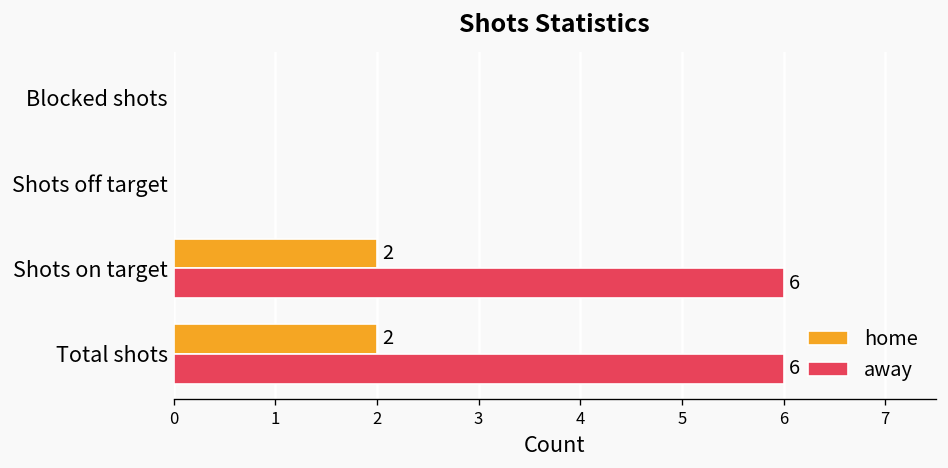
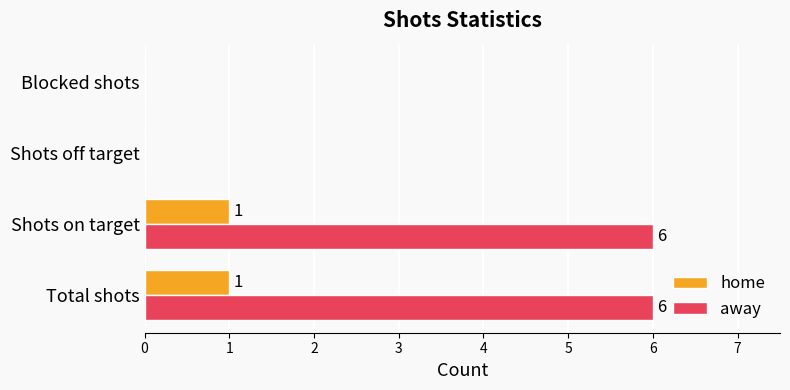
  {
    "home": {
-     "Shots on target": 2,
-     "Total shots": 2
+     "Shots on target": 1,
+     "Total shots": 1
    },
    "away": {
      "Shots on target": 6,
      "Total shots": 6
    }
  }
